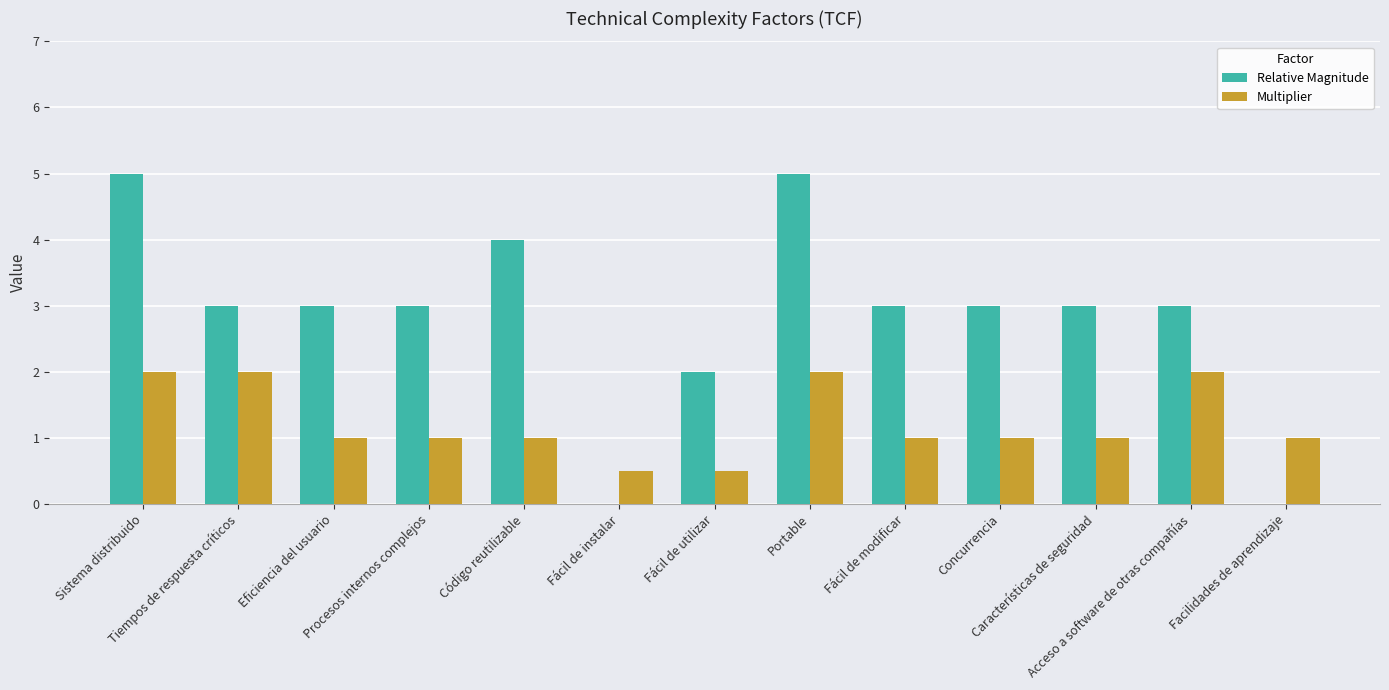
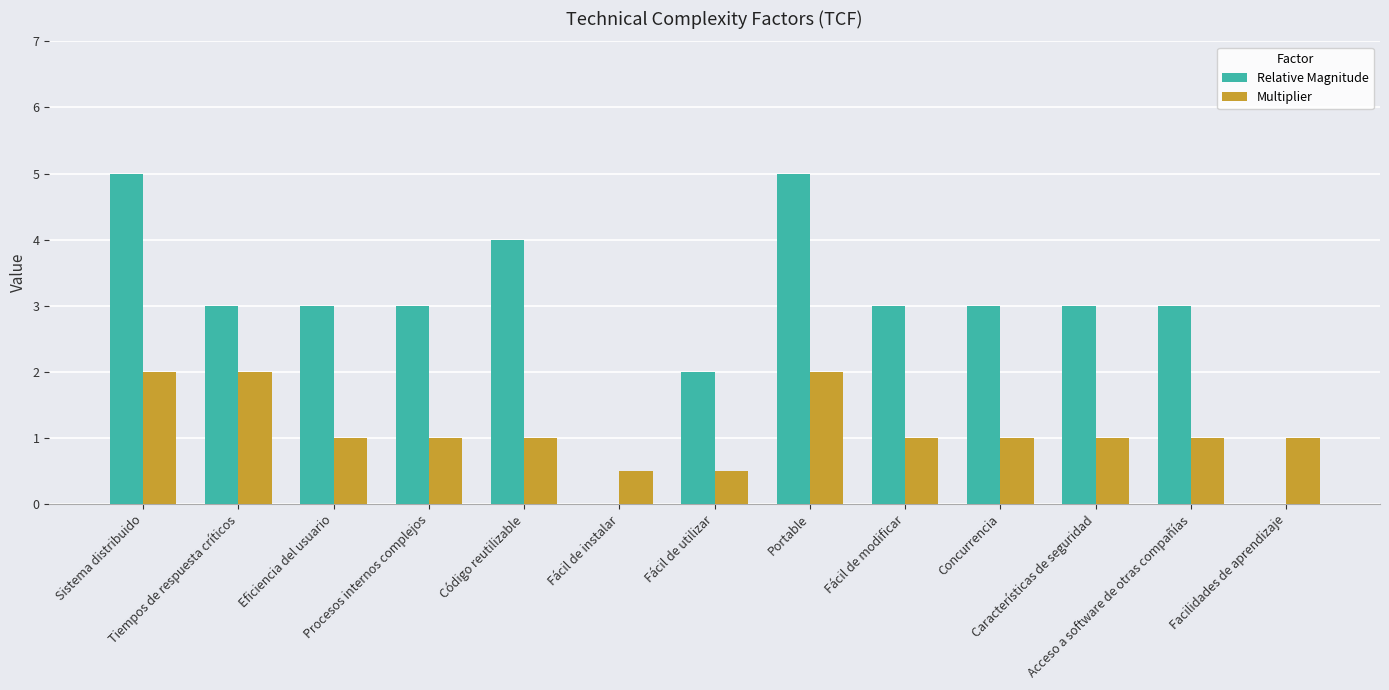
  {
    "Relative Magnitude": {
      "Sistema distribuido": 5,
      "Tiempos de respuesta críticos": 3,
      "Eficiencia del usuario": 3,
      "Procesos internos complejos": 3,
      "Código reutilizable": 4,
      "Fácil de instalar": 0,
      "Fácil de utilizar": 2,
      "Portable": 5,
      "Fácil de modificar": 3,
      "Concurrencia": 3,
      "Características de seguridad": 3,
      "Acceso a software de otras compañías": 3,
      "Facilidades de aprendizaje": 0
    },
    "Multiplier": {
      "Sistema distribuido": 2,
      "Tiempos de respuesta críticos": 2,
      "Eficiencia del usuario": 1,
      "Procesos internos complejos": 1,
      "Código reutilizable": 1,
      "Fácil de instalar": 0.5,
      "Fácil de utilizar": 0.5,
      "Portable": 2,
      "Fácil de modificar": 1,
      "Concurrencia": 1,
      "Características de seguridad": 1,
-     "Acceso a software de otras compañías": 2,
+     "Acceso a software de otras compañías": 1,
      "Facilidades de aprendizaje": 1
    }
  }
